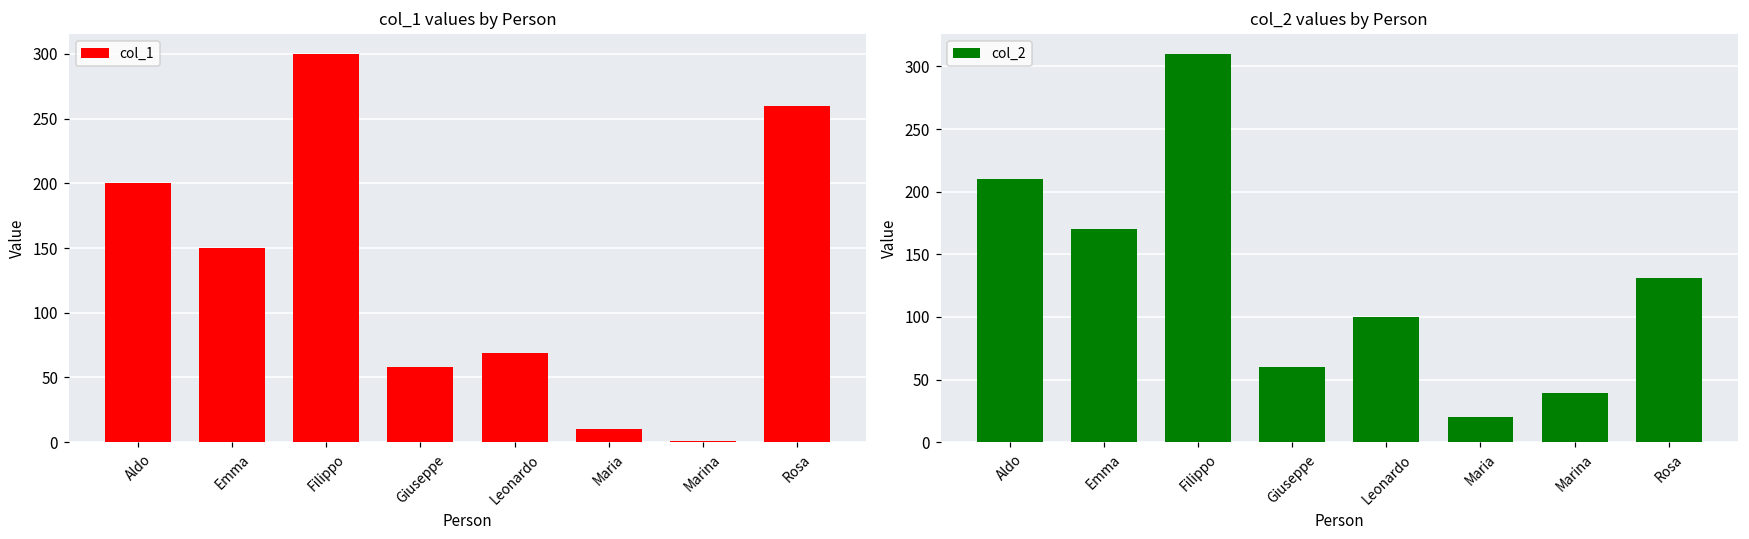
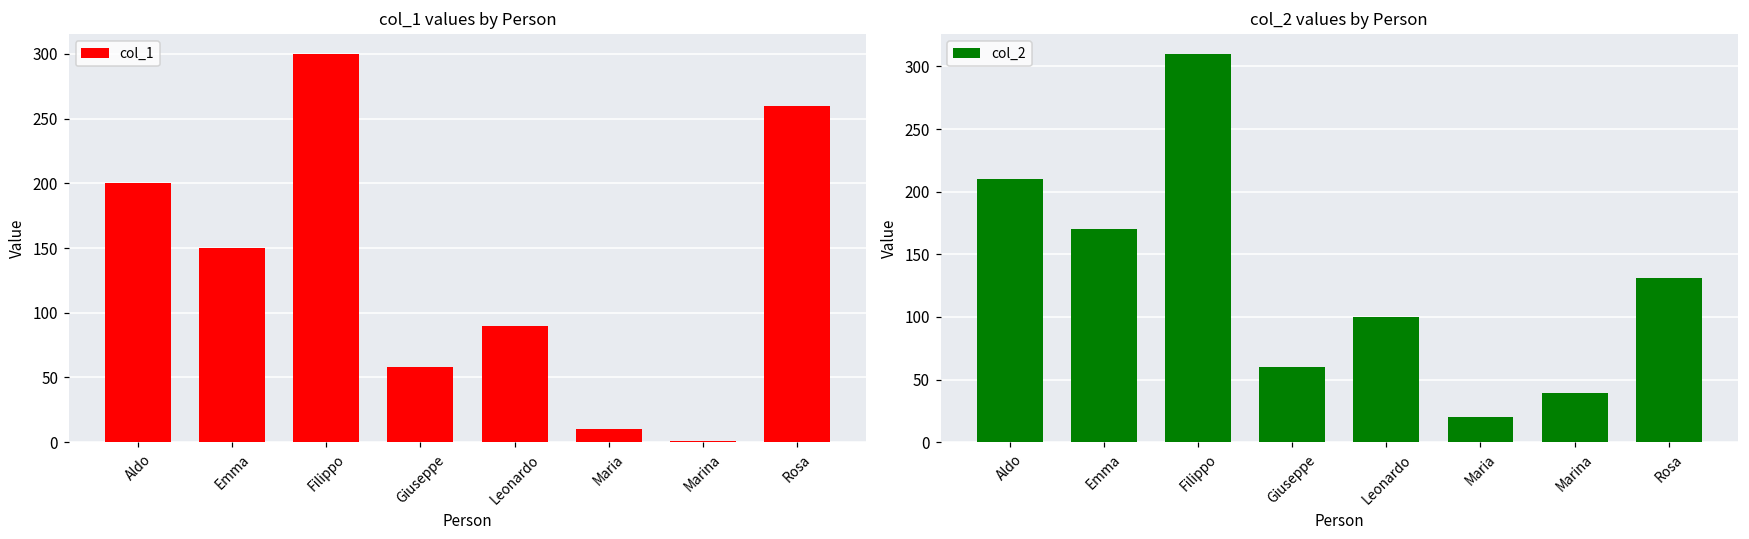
  {
    "col_1 values by Person": {
      "Aldo": 200,
      "Emma": 150,
      "Filippo": 300,
      "Giuseppe": 58,
-     "Leonardo": 69,
+     "Leonardo": 90,
      "Maria": 10,
      "Rosa": 260
    },
    "col_2 values by Person": {
      "Aldo": 210,
      "Emma": 170,
      "Filippo": 310,
      "Giuseppe": 60,
      "Leonardo": 100,
      "Maria": 20,
      "Marina": 39,
      "Rosa": 131
    }
  }
